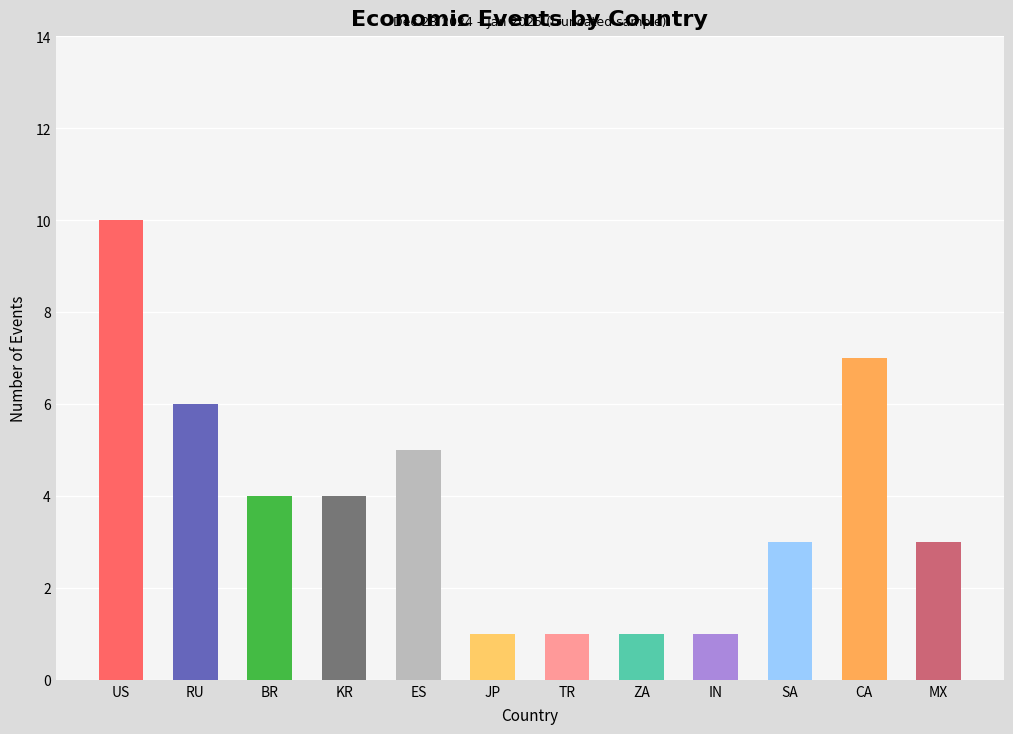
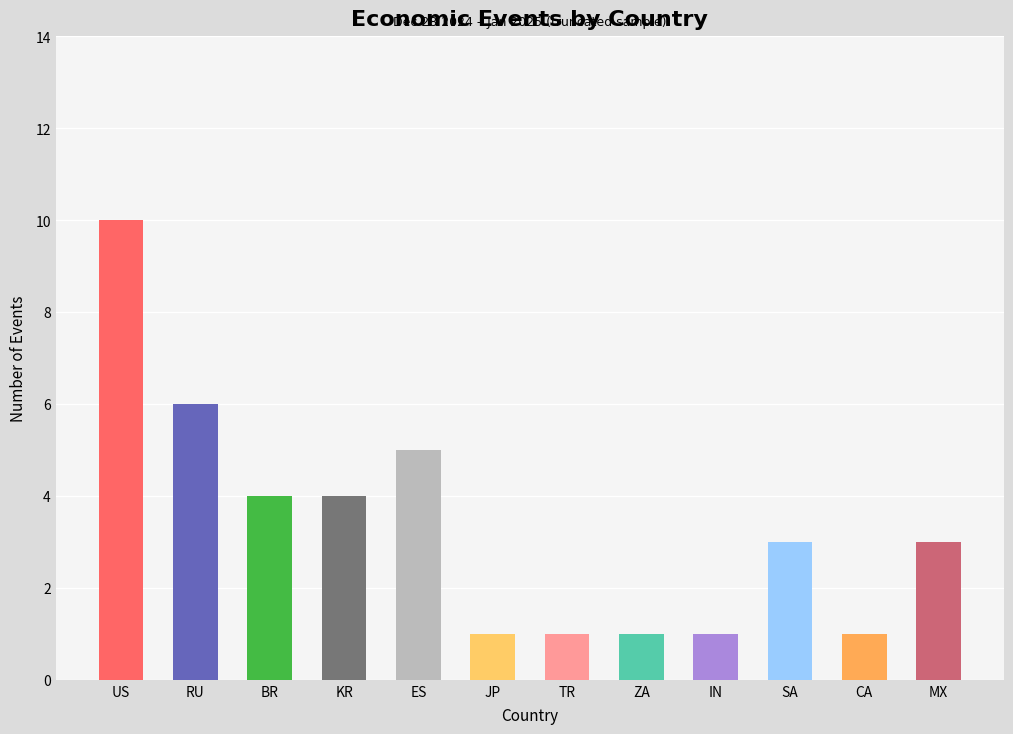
  {
    "US": 10,
    "RU": 6,
    "BR": 4,
    "KR": 4,
    "ES": 5,
    "JP": 1,
    "TR": 1,
    "ZA": 1,
    "IN": 1,
    "SA": 3,
-   "CA": 7,
+   "CA": 1,
    "MX": 3
  }
